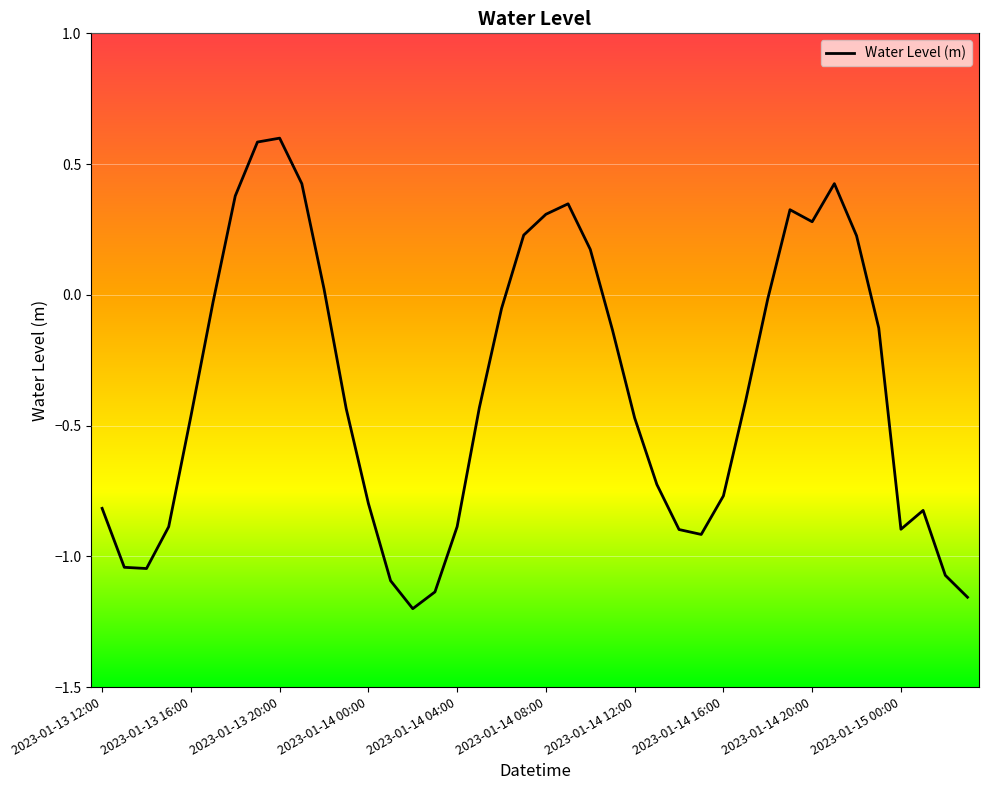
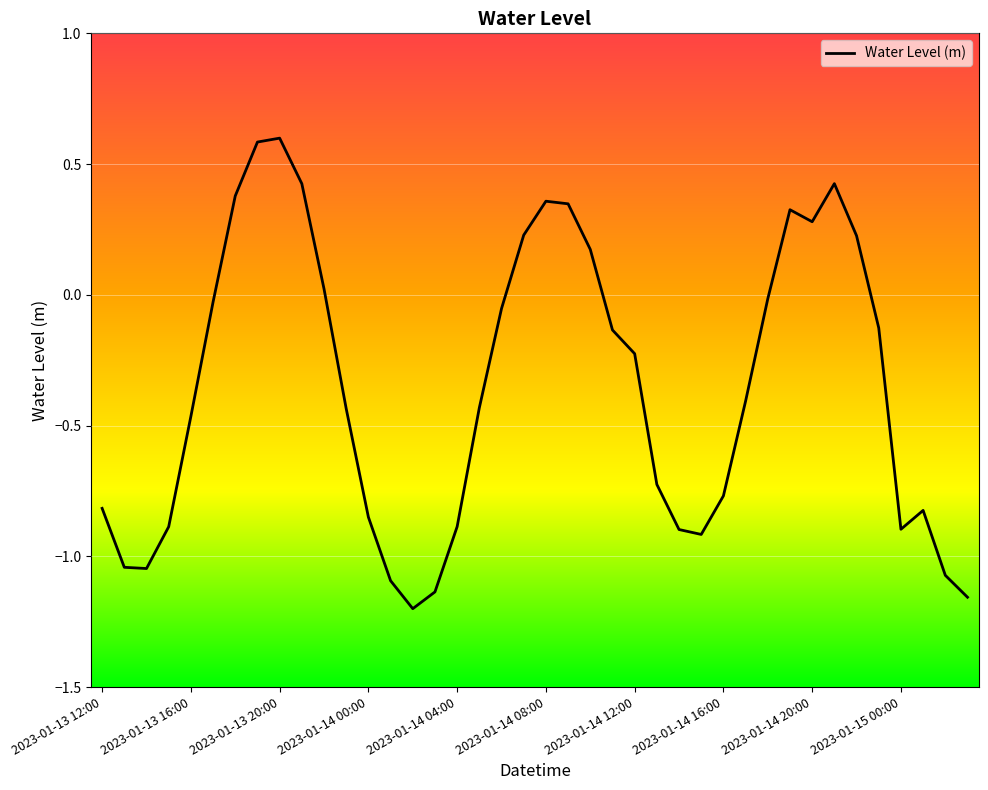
  {
    "2023-01-13 12:00": -0.82,
    "2023-01-13 16:00": -0.46,
    "2023-01-13 20:00": 0.60,
-   "2023-01-14 00:00": -0.80,
+   "2023-01-14 00:00": -0.85,
    "2023-01-14 04:00": -0.89,
-   "2023-01-14 08:00": 0.31,
-   "2023-01-14 12:00": -0.47,
+   "2023-01-14 08:00": 0.36,
+   "2023-01-14 12:00": -0.23,
    "2023-01-14 16:00": -0.77,
    "2023-01-14 20:00": 0.28,
    "2023-01-15 00:00": -0.90
  }
